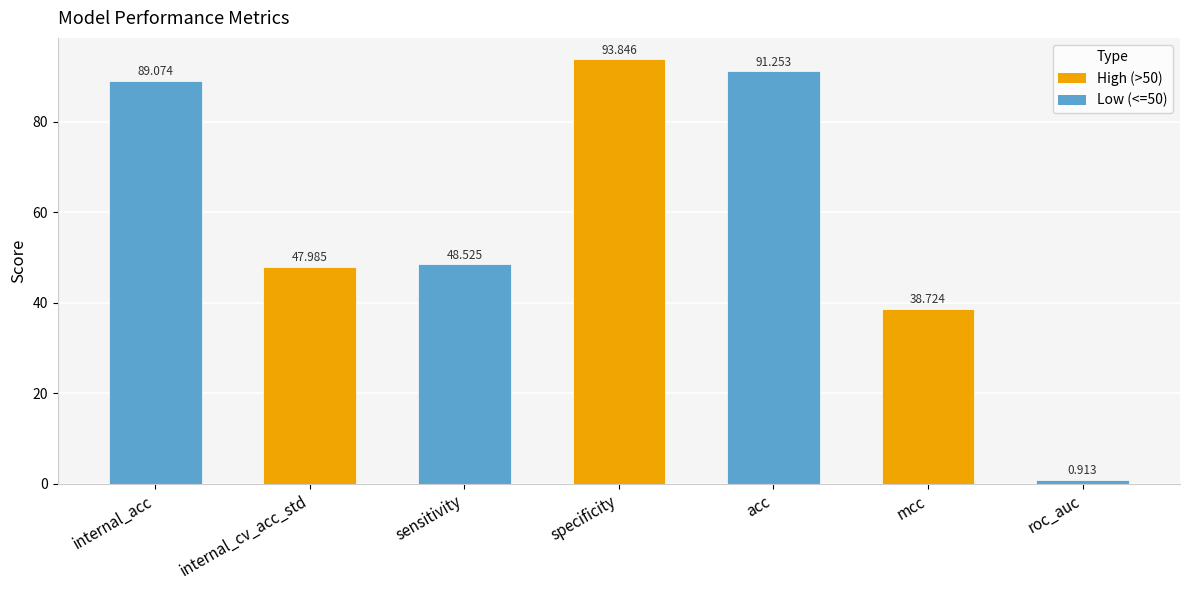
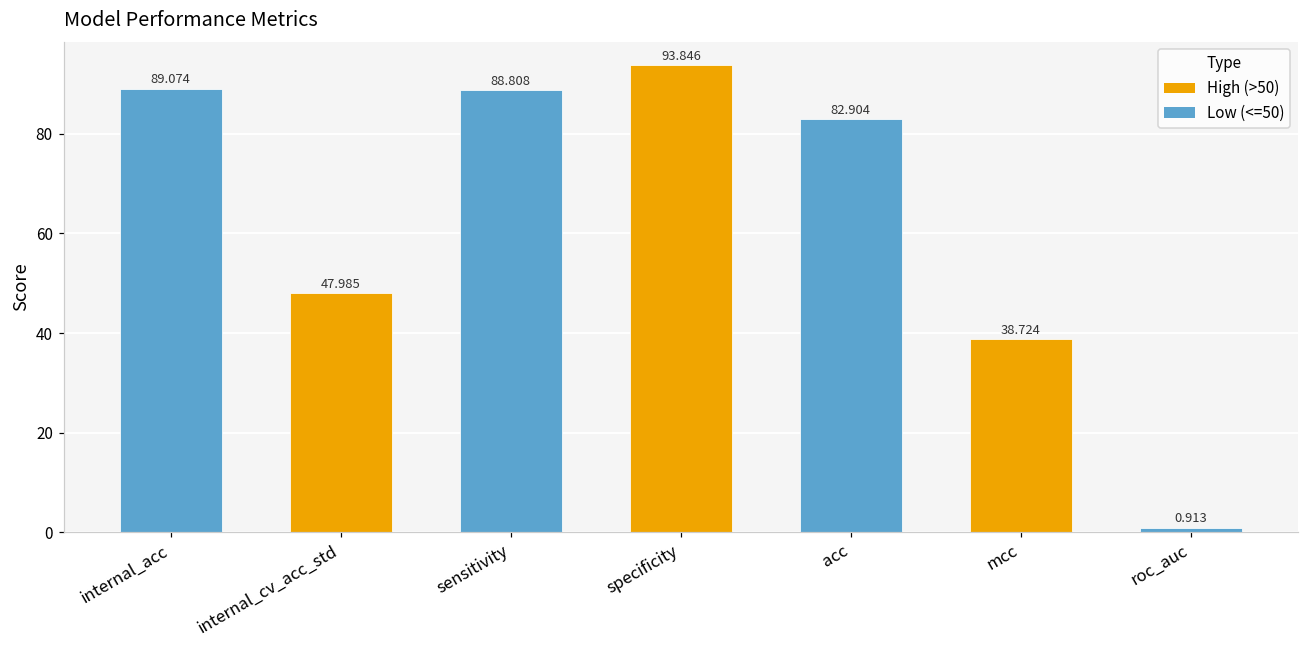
  {
    "internal_acc": 89.074,
    "internal_cv_acc_std": 47.985,
-   "sensitivity": 48.525,
+   "sensitivity": 88.808,
    "specificity": 93.846,
-   "acc": 91.253,
+   "acc": 82.904,
    "mcc": 38.724,
    "roc_auc": 0.913
  }
